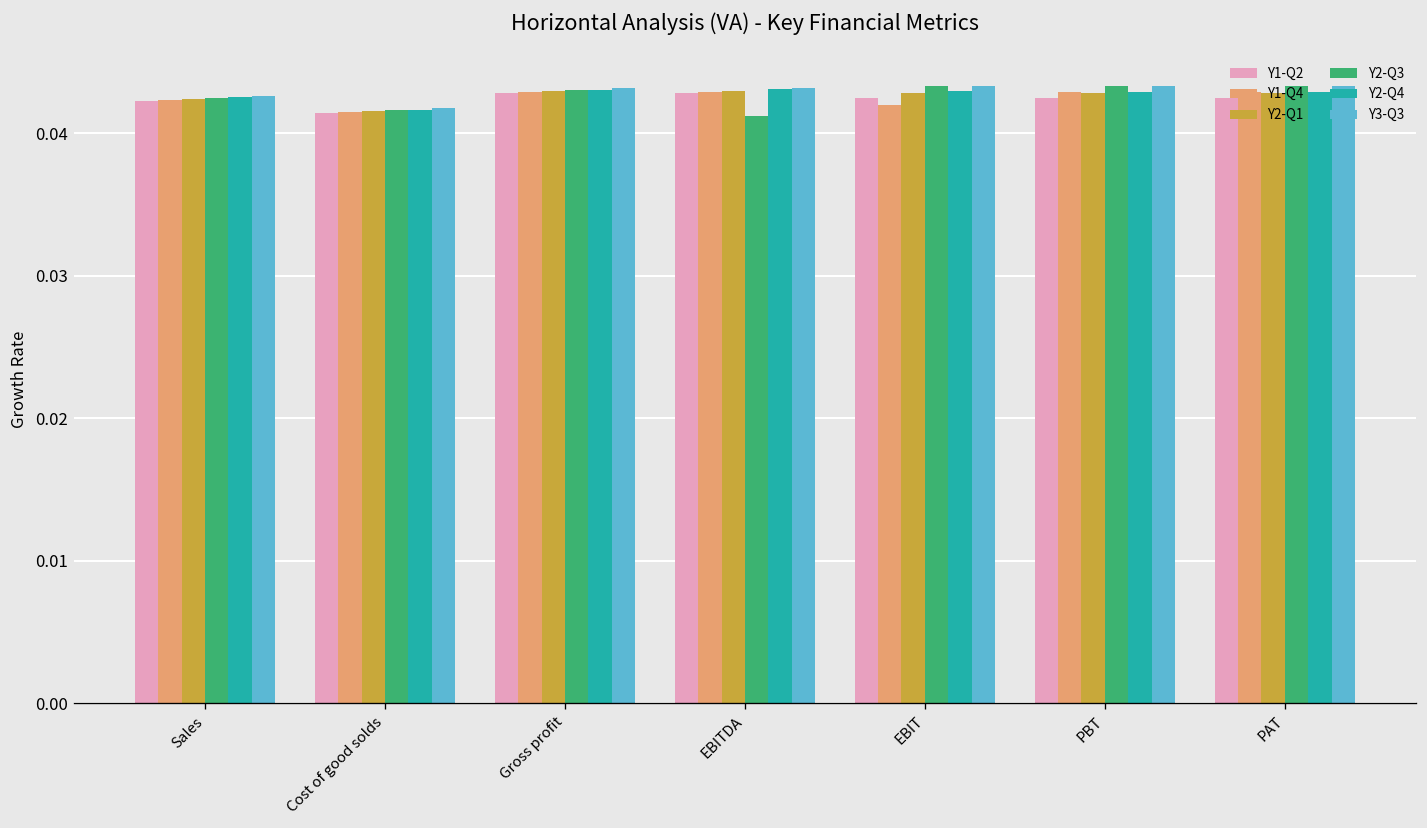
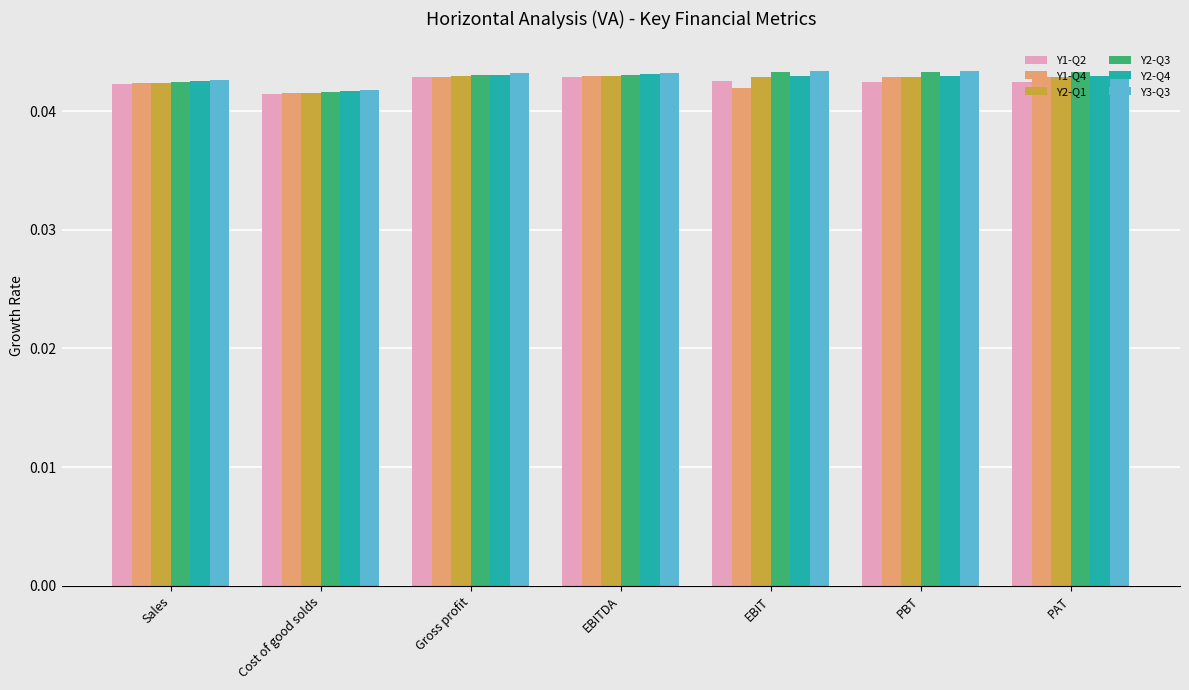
  {
    "Y1-Q2": {
      "Sales": 0.0423,
      "Cost of good solds": 0.0414,
      "Gross profit": 0.0428,
      "EBITDA": 0.0428,
      "EBIT": 0.0425,
      "PBT": 0.0425,
      "PAT": 0.0425
    },
    "Y1-Q4": {
      "Sales": 0.0423,
      "Cost of good solds": 0.0415,
      "Gross profit": 0.0429,
      "EBITDA": 0.0429,
      "EBIT": 0.0420,
      "PBT": 0.0429,
      "PAT": 0.0429
    },
    "Y2-Q1": {
      "Sales": 0.0424,
      "Cost of good solds": 0.0415,
      "Gross profit": 0.0429,
      "EBITDA": 0.0430,
      "EBIT": 0.0429,
      "PBT": 0.0428,
      "PAT": 0.0428
    },
    "Y2-Q3": {
      "Sales": 0.0425,
      "Cost of good solds": 0.0416,
      "Gross profit": 0.0430,
-     "EBITDA": 0.0412,
+     "EBITDA": 0.0430,
      "EBIT": 0.0433,
      "PBT": 0.0433,
      "PAT": 0.0433
    },
    "Y2-Q4": {
      "Sales": 0.0425,
      "Cost of good solds": 0.0417,
      "Gross profit": 0.0431,
      "EBITDA": 0.0431,
      "EBIT": 0.0429,
      "PBT": 0.0429,
      "PAT": 0.0429
    },
    "Y3-Q3": {
      "Sales": 0.0426,
      "Cost of good solds": 0.0418,
      "Gross profit": 0.0432,
      "EBITDA": 0.0432,
      "EBIT": 0.0433,
      "PBT": 0.0433,
      "PAT": 0.0433
    }
  }
